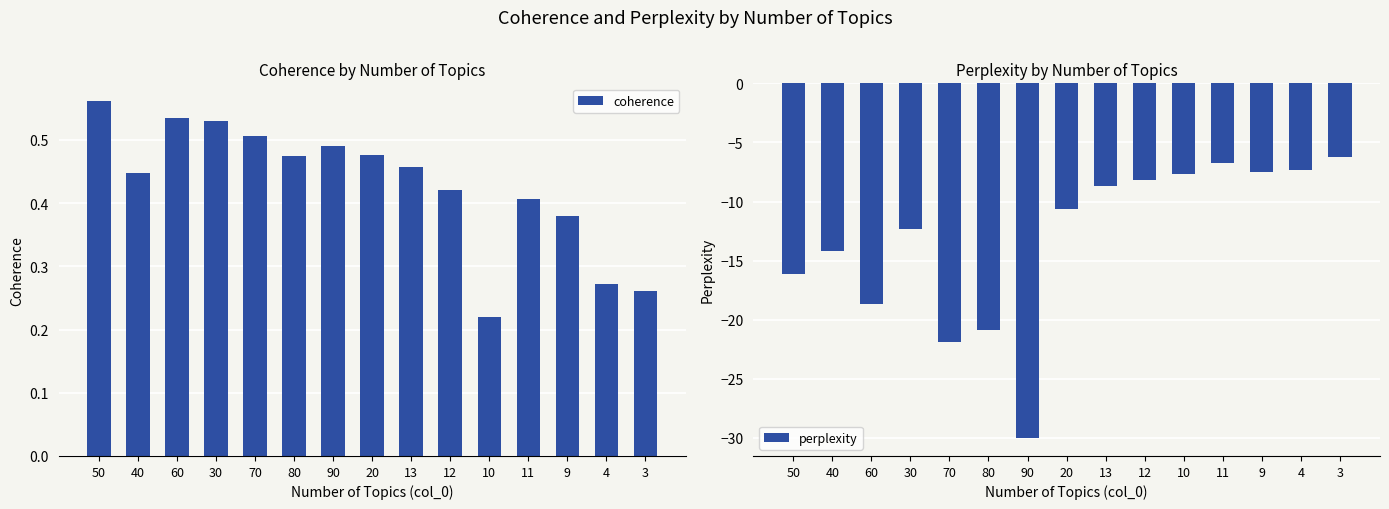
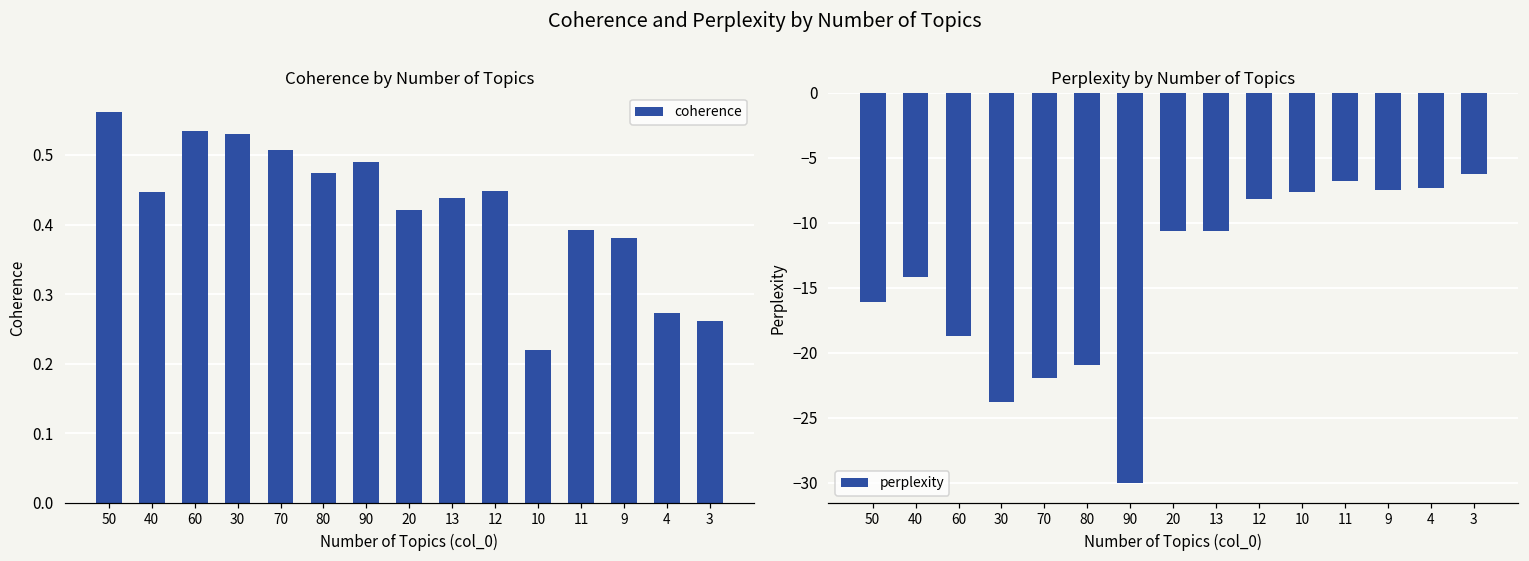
  {
    "Coherence by Number of Topics": {
      "50": 0.56,
      "40": 0.45,
      "60": 0.53,
      "30": 0.53,
      "70": 0.51,
      "80": 0.47,
      "90": 0.49,
-     "20": 0.48,
-     "13": 0.46,
-     "12": 0.42,
+     "20": 0.42,
+     "13": 0.44,
+     "12": 0.45,
      "10": 0.22,
-     "11": 0.41,
+     "11": 0.39,
      "9": 0.38,
      "4": 0.27,
      "3": 0.26
    },
    "Perplexity by Number of Topics": {
      "50": -16.1,
      "40": -14.1,
      "60": -18.7,
-     "30": -12.4,
+     "30": -23.7,
      "70": -21.9,
      "80": -20.9,
      "90": -30.0,
      "20": -10.6,
-     "13": -8.7,
+     "13": -10.6,
      "12": -8.2,
      "10": -7.7,
      "11": -6.8,
      "9": -7.5,
      "4": -7.4,
      "3": -6.2
    }
  }
